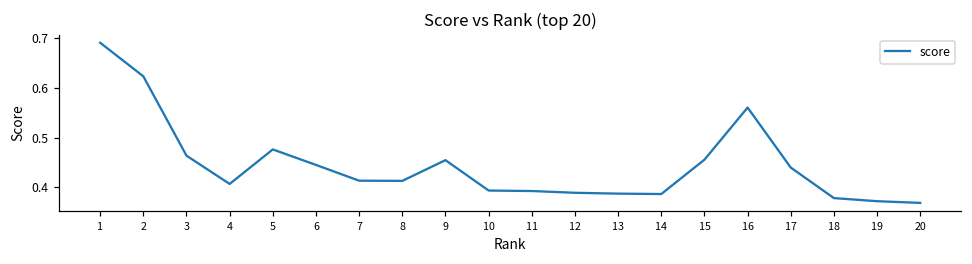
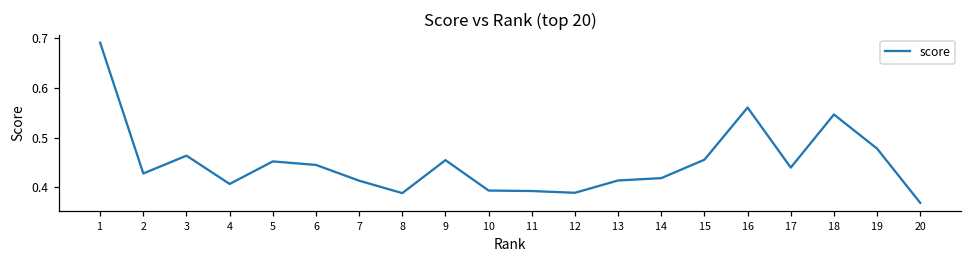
  {
    "1": 0.69,
-   "2": 0.62,
+   "2": 0.43,
    "3": 0.46,
    "4": 0.41,
-   "5": 0.48,
+   "5": 0.45,
    "6": 0.45,
    "7": 0.41,
-   "8": 0.41,
+   "8": 0.39,
    "9": 0.45,
    "10": 0.39,
    "11": 0.39,
    "12": 0.39,
-   "13": 0.39,
-   "14": 0.39,
+   "13": 0.41,
+   "14": 0.42,
    "15": 0.46,
    "16": 0.56,
    "17": 0.44,
-   "18": 0.38,
-   "19": 0.37,
+   "18": 0.55,
+   "19": 0.48,
    "20": 0.37
  }
